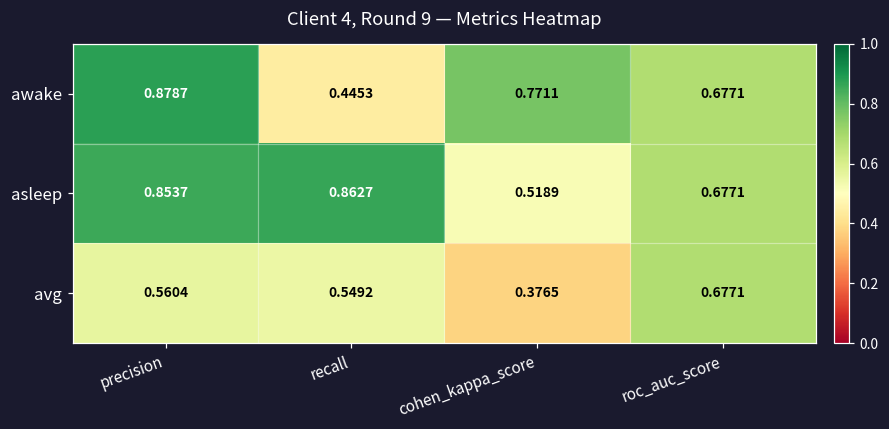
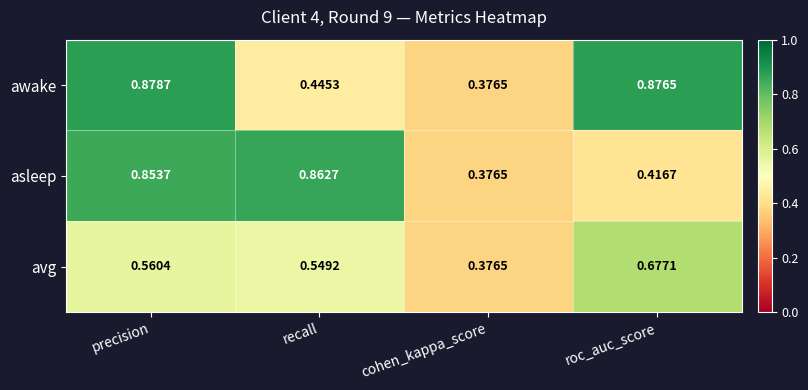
  {
    "awake": {
      "precision": 0.8787,
      "recall": 0.4453,
-     "cohen_kappa_score": 0.7711,
-     "roc_auc_score": 0.6771
+     "cohen_kappa_score": 0.3765,
+     "roc_auc_score": 0.8765
    },
    "asleep": {
      "precision": 0.8537,
      "recall": 0.8627,
-     "cohen_kappa_score": 0.5189,
-     "roc_auc_score": 0.6771
+     "cohen_kappa_score": 0.3765,
+     "roc_auc_score": 0.4167
    },
    "avg": {
      "precision": 0.5604,
      "recall": 0.5492,
      "cohen_kappa_score": 0.3765,
      "roc_auc_score": 0.6771
    }
  }
